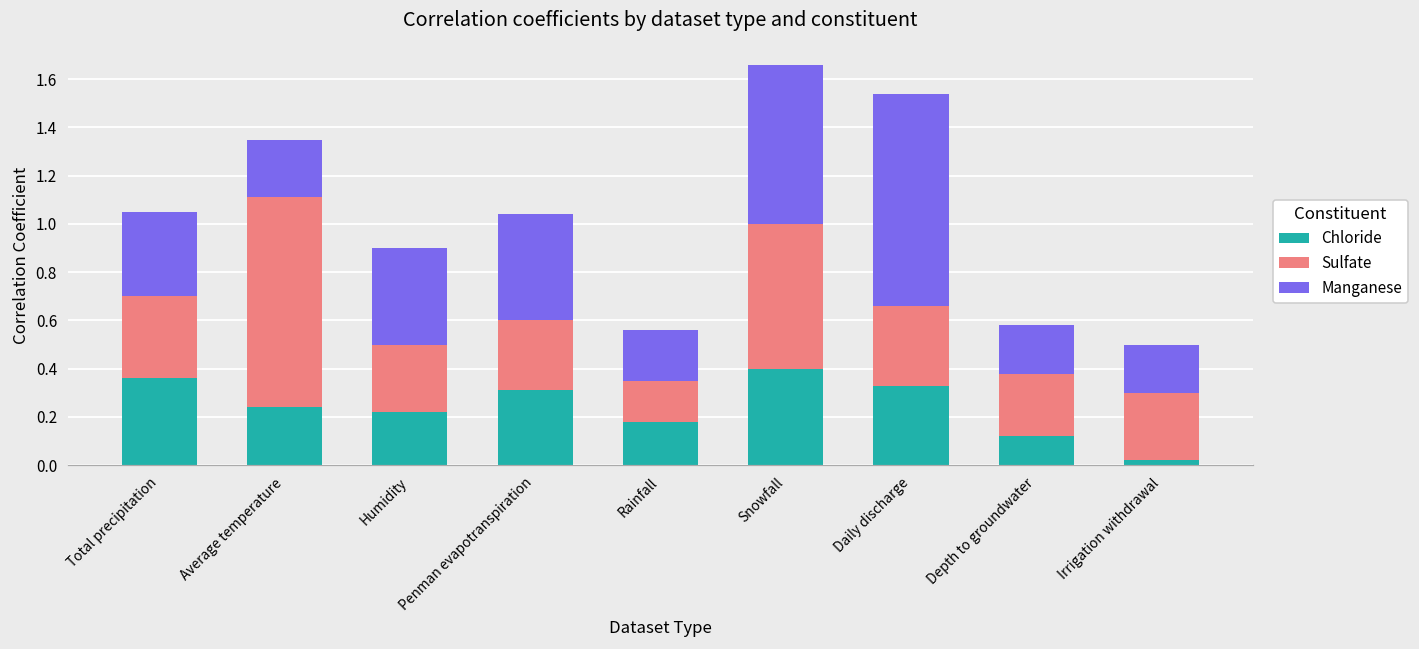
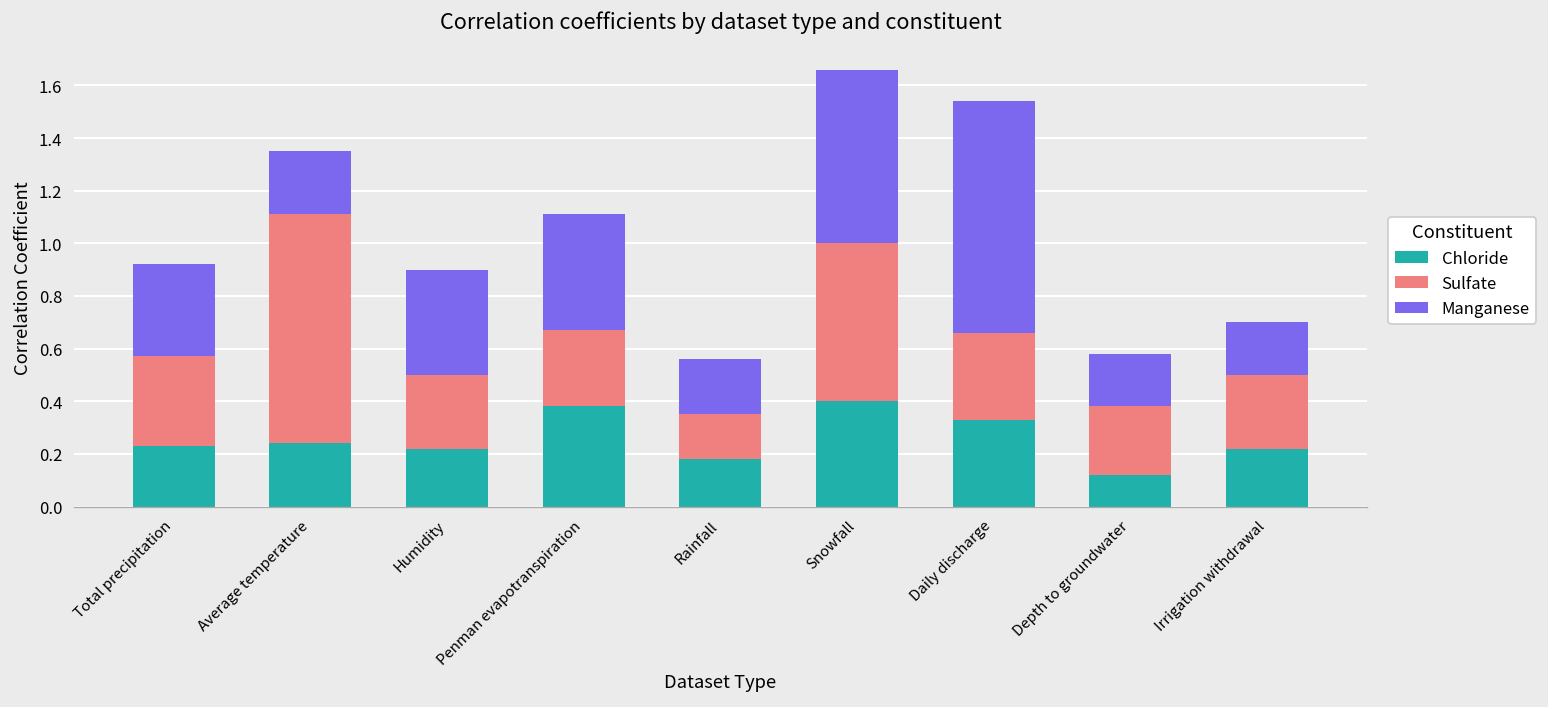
  {
    "Chloride": {
-     "Total precipitation": 0.36,
+     "Total precipitation": 0.23,
      "Average temperature": 0.24,
      "Humidity": 0.22,
-     "Penman evapotranspiration": 0.31,
+     "Penman evapotranspiration": 0.38,
      "Rainfall": 0.18,
      "Snowfall": 0.40,
      "Daily discharge": 0.33,
      "Depth to groundwater": 0.12,
-     "Irrigation withdrawal": 0.02
+     "Irrigation withdrawal": 0.22
    },
    "Sulfate": {
      "Total precipitation": 0.34,
      "Average temperature": 0.87,
      "Humidity": 0.28,
      "Penman evapotranspiration": 0.29,
      "Rainfall": 0.17,
      "Snowfall": 0.60,
      "Daily discharge": 0.33,
      "Depth to groundwater": 0.26,
      "Irrigation withdrawal": 0.28
    },
    "Manganese": {
      "Total precipitation": 0.35,
      "Average temperature": 0.24,
      "Humidity": 0.40,
      "Penman evapotranspiration": 0.44,
      "Rainfall": 0.21,
      "Snowfall": 0.66,
      "Daily discharge": 0.88,
      "Depth to groundwater": 0.20,
      "Irrigation withdrawal": 0.20
    }
  }
